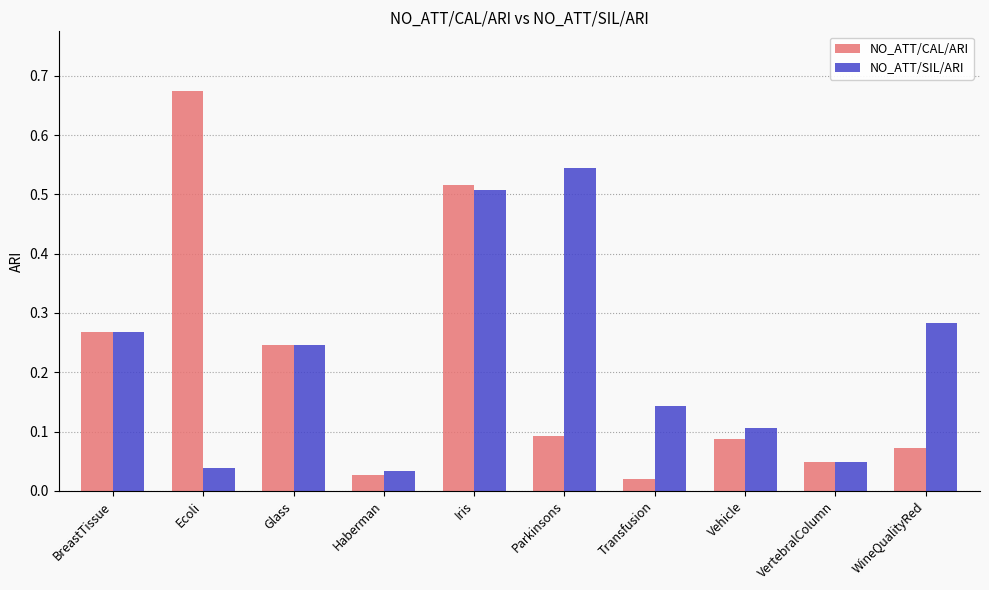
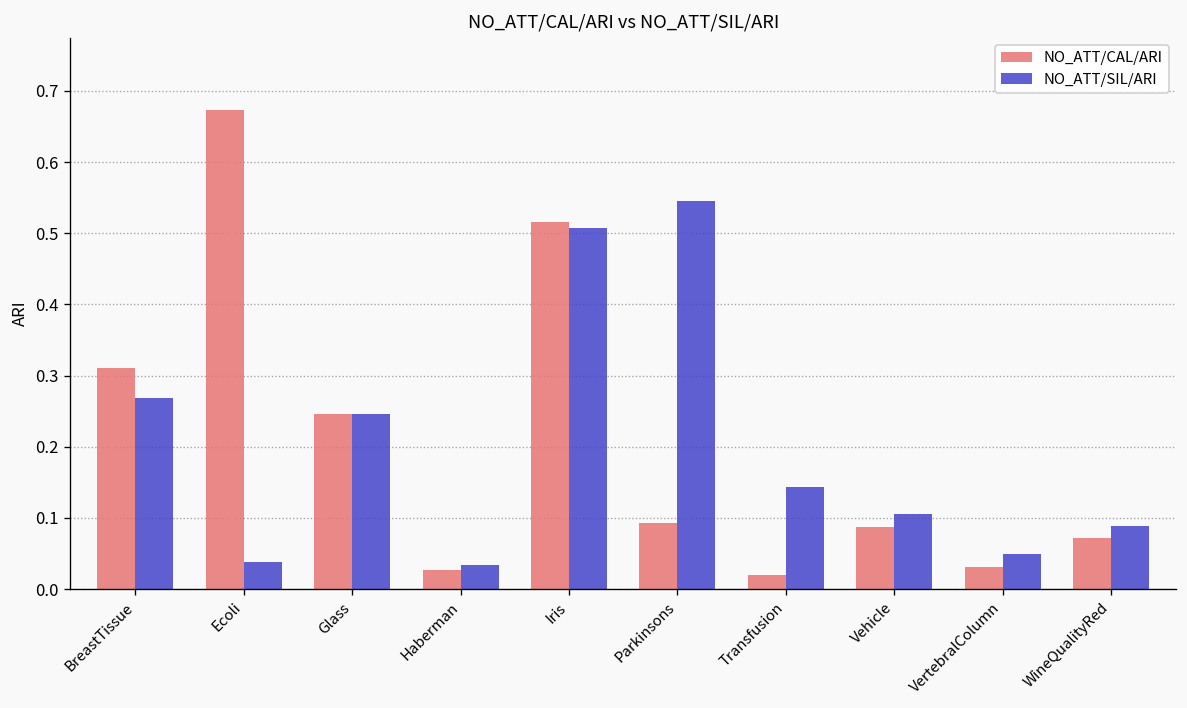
  {
    "NO_ATT/CAL/ARI": {
-     "BreastTissue": 0.27,
+     "BreastTissue": 0.31,
      "Ecoli": 0.67,
      "Glass": 0.25,
      "Haberman": 0.03,
      "Iris": 0.52,
      "Parkinsons": 0.09,
      "Transfusion": 0.02,
      "Vehicle": 0.09,
-     "VertebralColumn": 0.05,
+     "VertebralColumn": 0.03,
      "WineQualityRed": 0.07
    },
    "NO_ATT/SIL/ARI": {
      "BreastTissue": 0.27,
      "Ecoli": 0.04,
      "Glass": 0.25,
      "Haberman": 0.03,
      "Iris": 0.51,
      "Parkinsons": 0.55,
      "Transfusion": 0.14,
      "Vehicle": 0.11,
      "VertebralColumn": 0.05,
-     "WineQualityRed": 0.28
+     "WineQualityRed": 0.09
    }
  }
